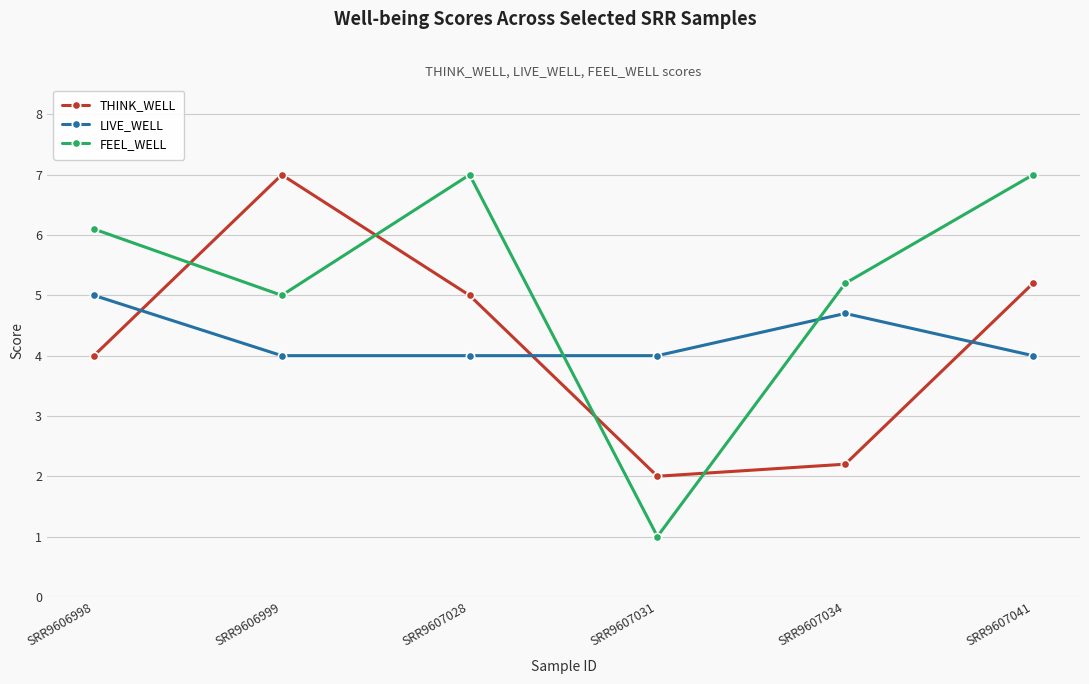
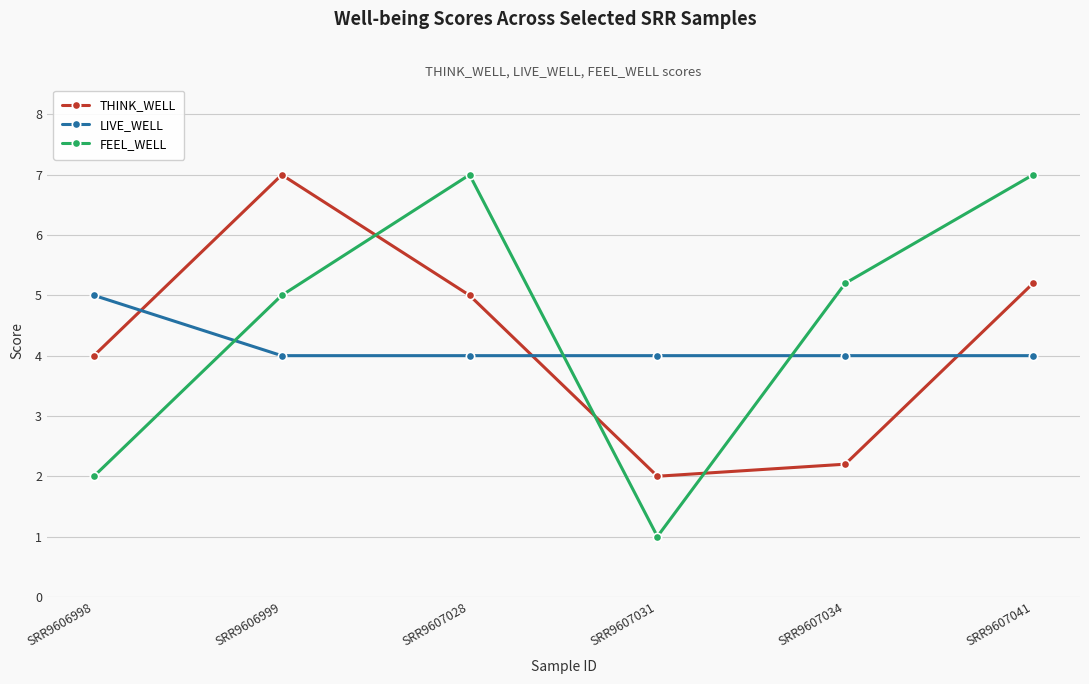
  {
    "THINK_WELL": {
      "SRR9606998": 4.0,
      "SRR9606999": 7.0,
      "SRR9607028": 5.0,
      "SRR9607031": 2.0,
      "SRR9607034": 2.2,
      "SRR9607041": 5.2
    },
    "LIVE_WELL": {
      "SRR9606998": 5.0,
      "SRR9606999": 4.0,
      "SRR9607028": 4.0,
      "SRR9607031": 4.0,
-     "SRR9607034": 4.7,
+     "SRR9607034": 4.0,
      "SRR9607041": 4.0
    },
    "FEEL_WELL": {
-     "SRR9606998": 6.1,
+     "SRR9606998": 2.0,
      "SRR9606999": 5.0,
      "SRR9607028": 7.0,
      "SRR9607031": 1.0,
      "SRR9607034": 5.2,
      "SRR9607041": 7.0
    }
  }
